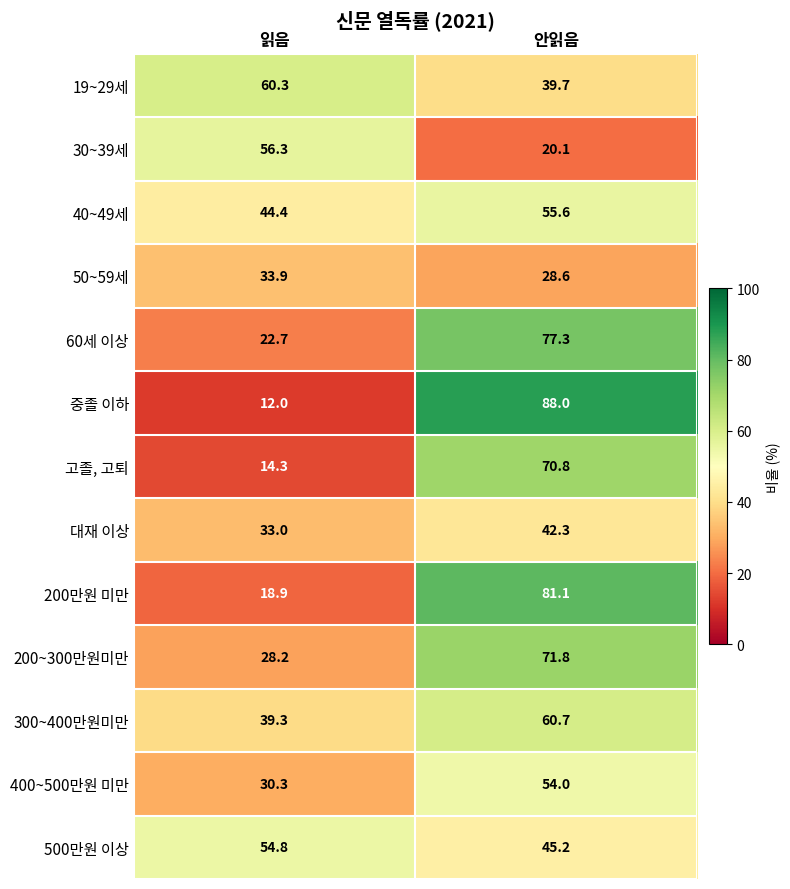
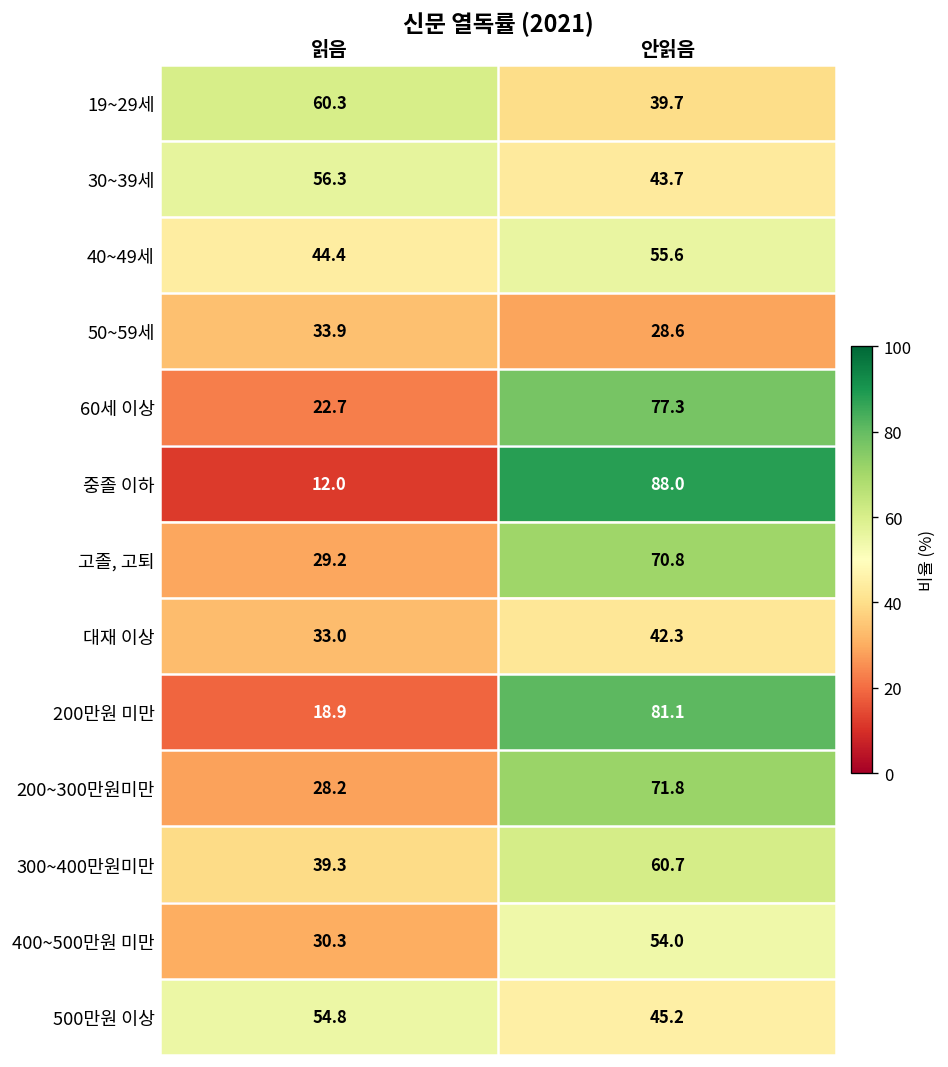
  {
    "19~29세": {
      "읽음": 60.3,
      "안읽음": 39.7
    },
    "30~39세": {
      "읽음": 56.3,
-     "안읽음": 20.1
+     "안읽음": 43.7
    },
    "40~49세": {
      "읽음": 44.4,
      "안읽음": 55.6
    },
    "50~59세": {
      "읽음": 33.9,
      "안읽음": 28.6
    },
    "60세 이상": {
      "읽음": 22.7,
      "안읽음": 77.3
    },
    "중졸 이하": {
      "읽음": 12.0,
      "안읽음": 88.0
    },
    "고졸, 고퇴": {
-     "읽음": 14.3,
+     "읽음": 29.2,
      "안읽음": 70.8
    },
    "대재 이상": {
      "읽음": 33.0,
      "안읽음": 42.3
    },
    "200만원 미만": {
      "읽음": 18.9,
      "안읽음": 81.1
    },
    "200~300만원미만": {
      "읽음": 28.2,
      "안읽음": 71.8
    },
    "300~400만원미만": {
      "읽음": 39.3,
      "안읽음": 60.7
    },
    "400~500만원 미만": {
      "읽음": 30.3,
      "안읽음": 54.0
    },
    "500만원 이상": {
      "읽음": 54.8,
      "안읽음": 45.2
    }
  }
